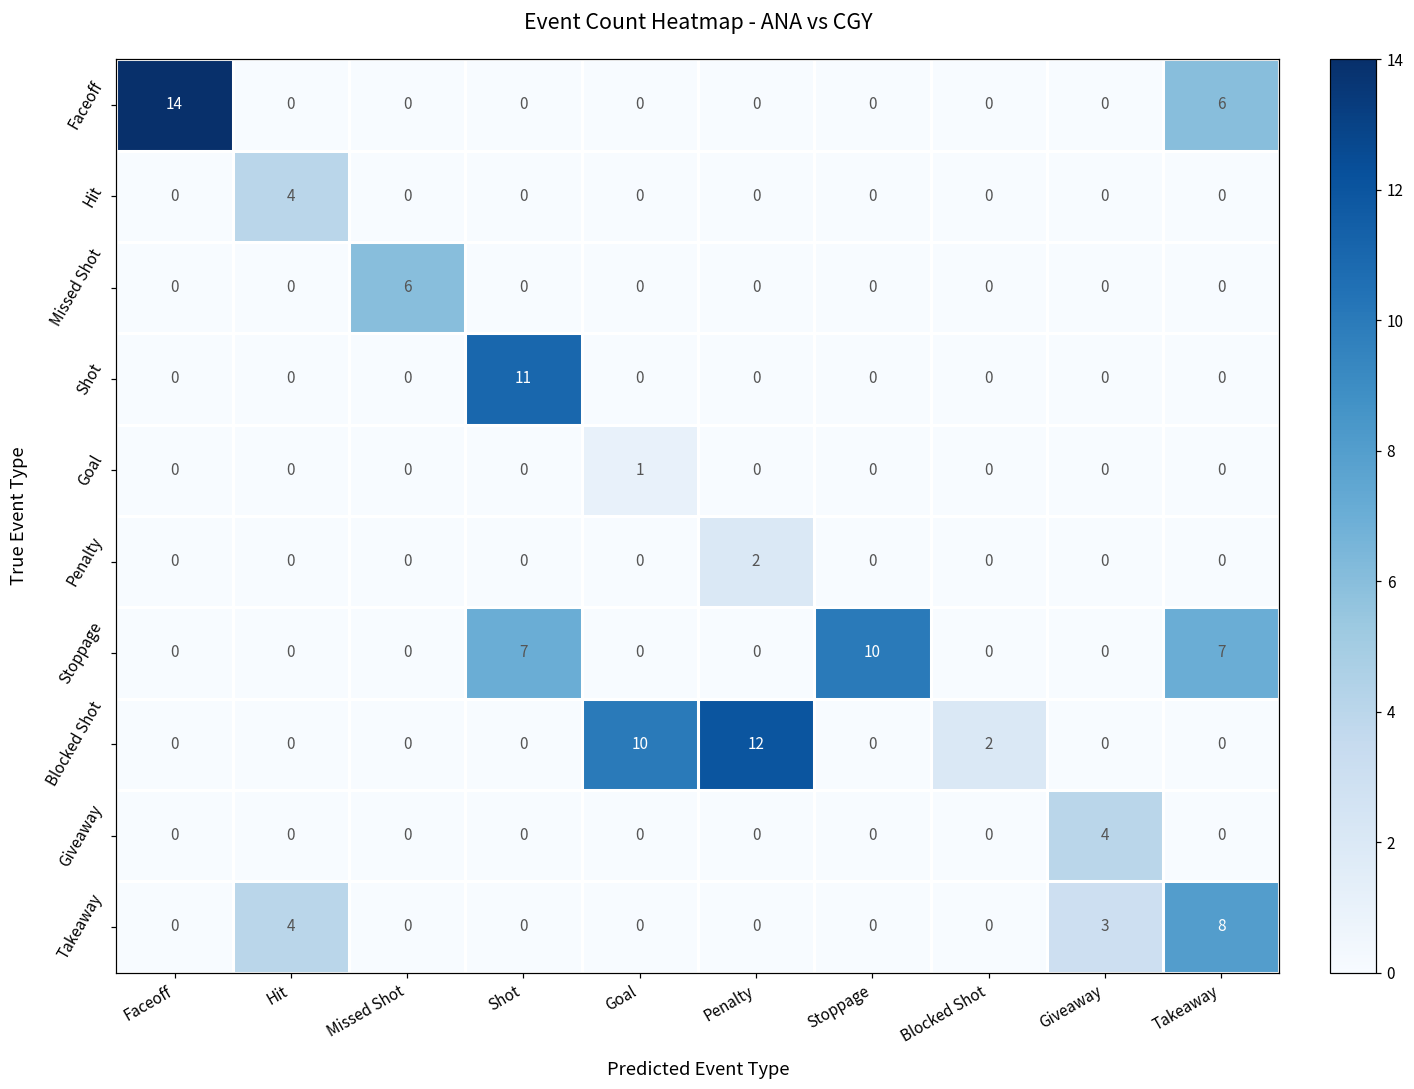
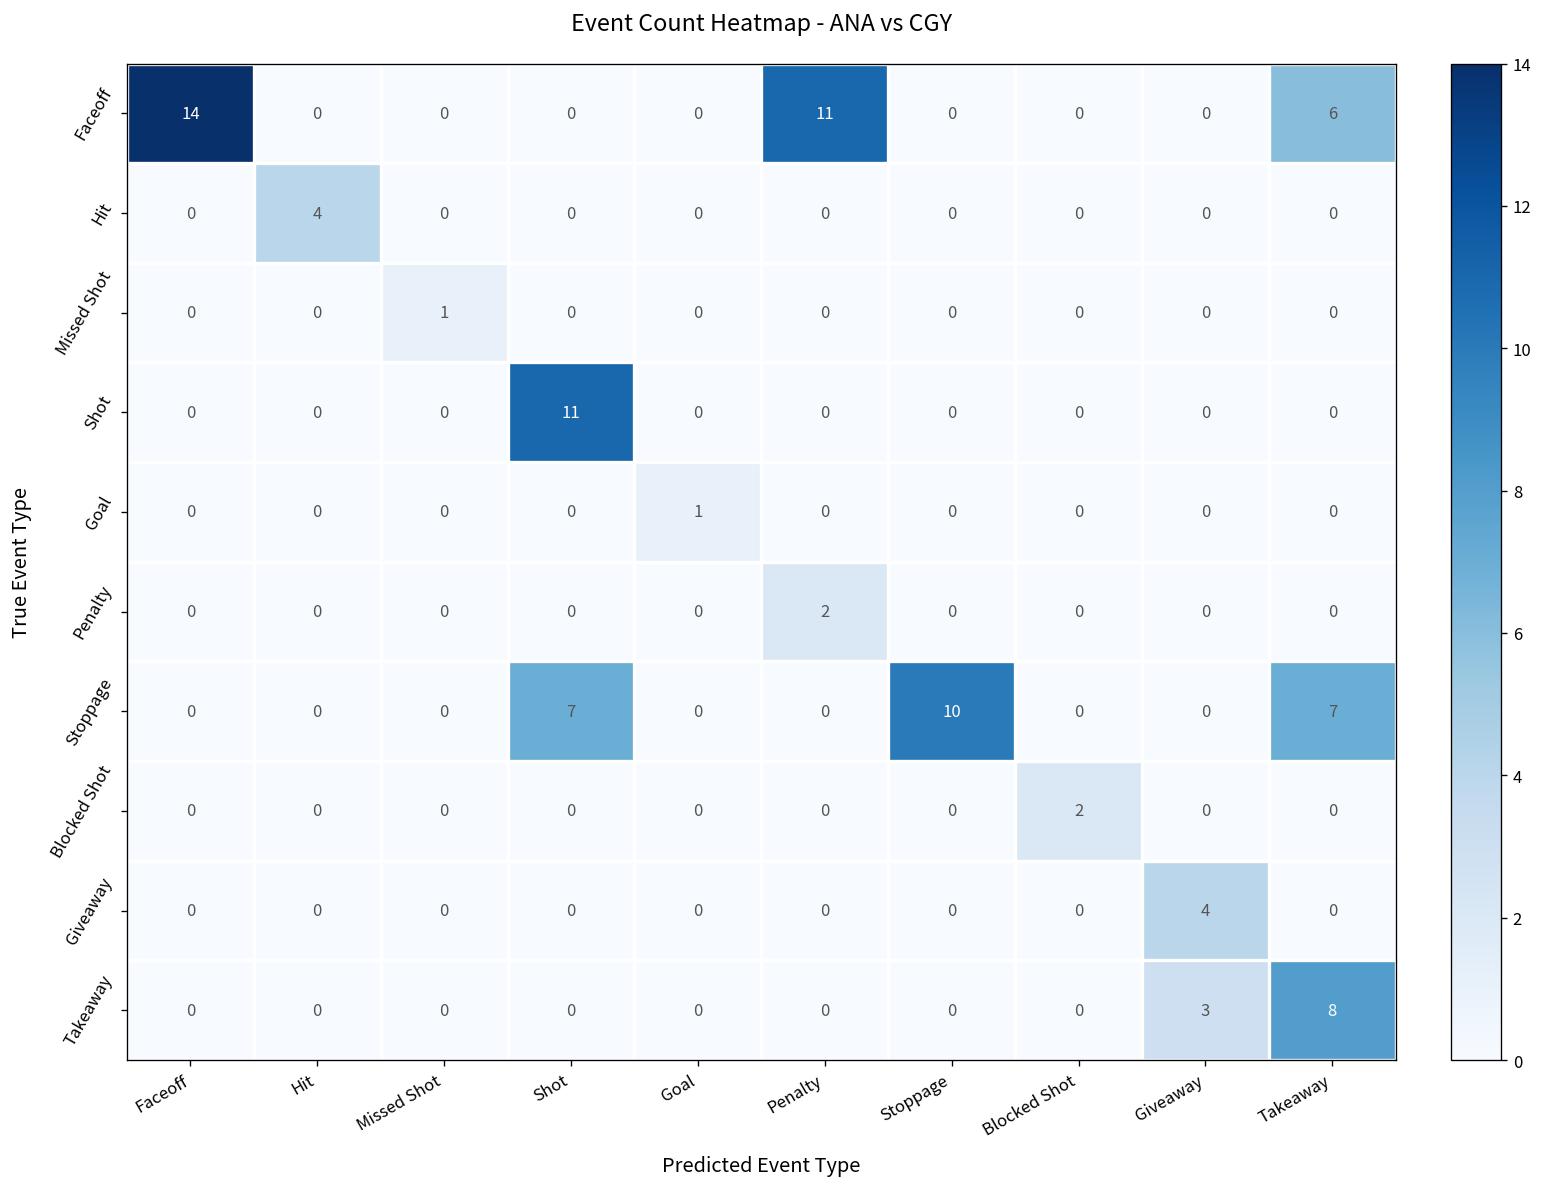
  {
    "Faceoff": {
      "Faceoff": 14,
      "Hit": 0,
      "Missed Shot": 0,
      "Shot": 0,
      "Goal": 0,
-     "Penalty": 0,
+     "Penalty": 11,
      "Stoppage": 0,
      "Blocked Shot": 0,
      "Giveaway": 0,
      "Takeaway": 6
    },
    "Hit": {
      "Faceoff": 0,
      "Hit": 4,
      "Missed Shot": 0,
      "Shot": 0,
      "Goal": 0,
      "Penalty": 0,
      "Stoppage": 0,
      "Blocked Shot": 0,
      "Giveaway": 0,
      "Takeaway": 0
    },
    "Missed Shot": {
      "Faceoff": 0,
      "Hit": 0,
-     "Missed Shot": 6,
+     "Missed Shot": 1,
      "Shot": 0,
      "Goal": 0,
      "Penalty": 0,
      "Stoppage": 0,
      "Blocked Shot": 0,
      "Giveaway": 0,
      "Takeaway": 0
    },
    "Shot": {
      "Faceoff": 0,
      "Hit": 0,
      "Missed Shot": 0,
      "Shot": 11,
      "Goal": 0,
      "Penalty": 0,
      "Stoppage": 0,
      "Blocked Shot": 0,
      "Giveaway": 0,
      "Takeaway": 0
    },
    "Goal": {
      "Faceoff": 0,
      "Hit": 0,
      "Missed Shot": 0,
      "Shot": 0,
      "Goal": 1,
      "Penalty": 0,
      "Stoppage": 0,
      "Blocked Shot": 0,
      "Giveaway": 0,
      "Takeaway": 0
    },
    "Penalty": {
      "Faceoff": 0,
      "Hit": 0,
      "Missed Shot": 0,
      "Shot": 0,
      "Goal": 0,
      "Penalty": 2,
      "Stoppage": 0,
      "Blocked Shot": 0,
      "Giveaway": 0,
      "Takeaway": 0
    },
    "Stoppage": {
      "Faceoff": 0,
      "Hit": 0,
      "Missed Shot": 0,
      "Shot": 7,
      "Goal": 0,
      "Penalty": 0,
      "Stoppage": 10,
      "Blocked Shot": 0,
      "Giveaway": 0,
      "Takeaway": 7
    },
    "Blocked Shot": {
      "Faceoff": 0,
      "Hit": 0,
      "Missed Shot": 0,
      "Shot": 0,
-     "Goal": 10,
-     "Penalty": 12,
+     "Goal": 0,
+     "Penalty": 0,
      "Stoppage": 0,
      "Blocked Shot": 2,
      "Giveaway": 0,
      "Takeaway": 0
    },
    "Giveaway": {
      "Faceoff": 0,
      "Hit": 0,
      "Missed Shot": 0,
      "Shot": 0,
      "Goal": 0,
      "Penalty": 0,
      "Stoppage": 0,
      "Blocked Shot": 0,
      "Giveaway": 4,
      "Takeaway": 0
    },
    "Takeaway": {
      "Faceoff": 0,
-     "Hit": 4,
+     "Hit": 0,
      "Missed Shot": 0,
      "Shot": 0,
      "Goal": 0,
      "Penalty": 0,
      "Stoppage": 0,
      "Blocked Shot": 0,
      "Giveaway": 3,
      "Takeaway": 8
    }
  }
